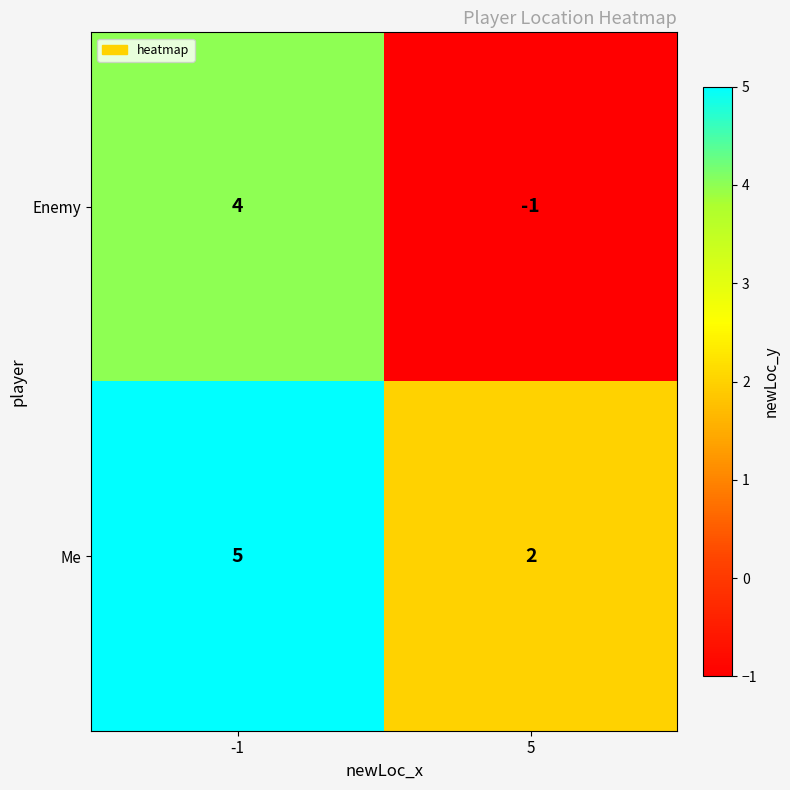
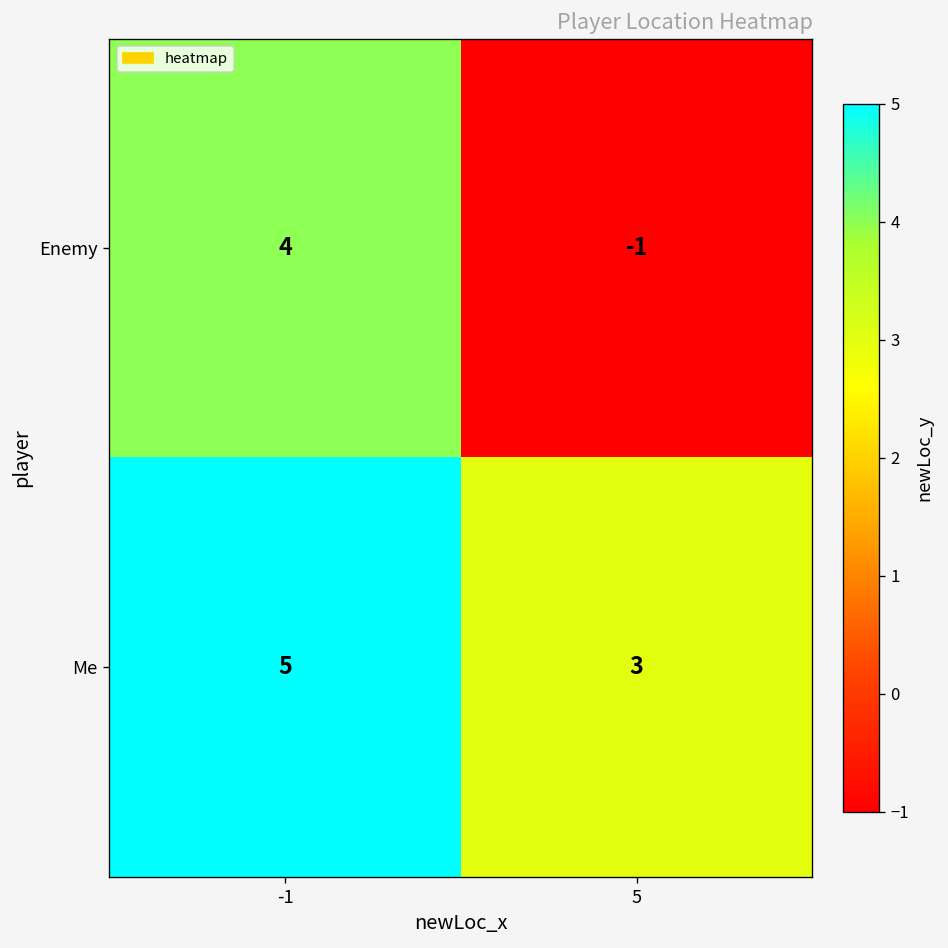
  {
    "Enemy": {
      "-1": 4,
      "5": -1
    },
    "Me": {
      "-1": 5,
-     "5": 2
+     "5": 3
    }
  }
